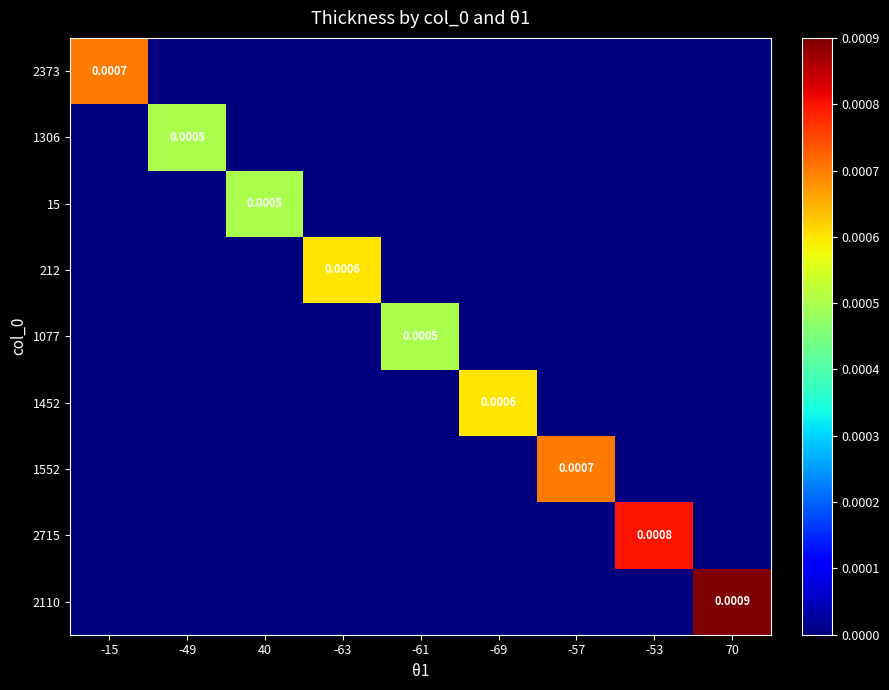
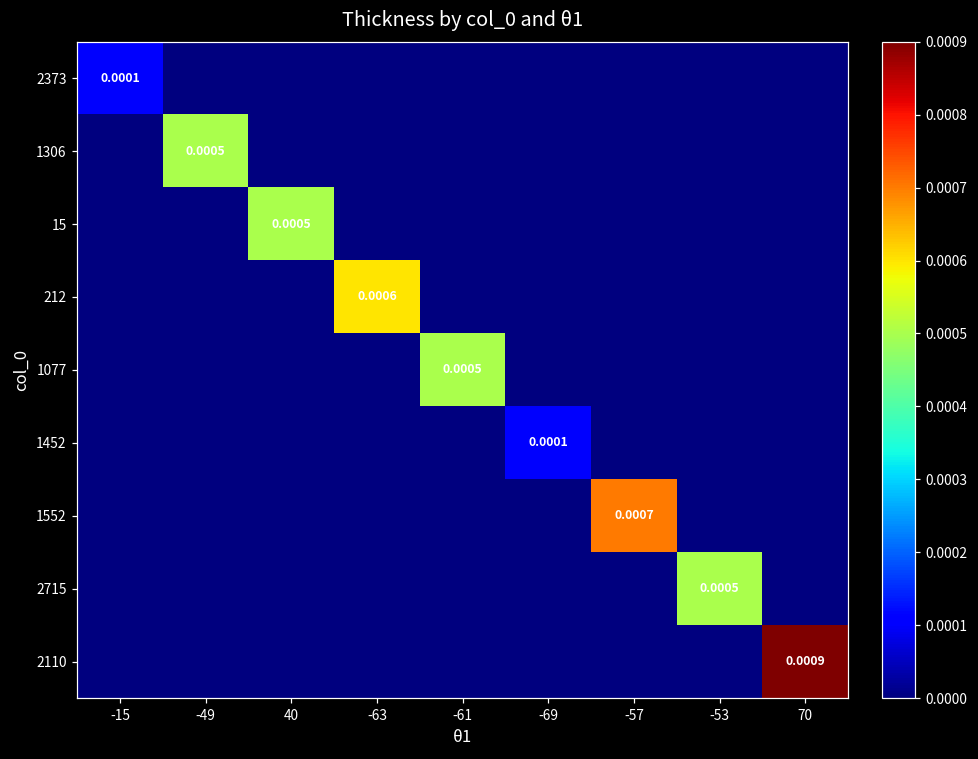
  {
    "2373": {
-     "-15": 0.0007
+     "-15": 0.0001
    },
    "1306": {
      "-49": 0.0005
    },
    "15": {
      "40": 0.0005
    },
    "212": {
      "-63": 0.0006
    },
    "1077": {
      "-61": 0.0005
    },
    "1452": {
-     "-69": 0.0006
+     "-69": 0.0001
    },
    "1552": {
      "-57": 0.0007
    },
    "2715": {
-     "-53": 0.0008
+     "-53": 0.0005
    },
    "2110": {
      "70": 0.0009
    }
  }
